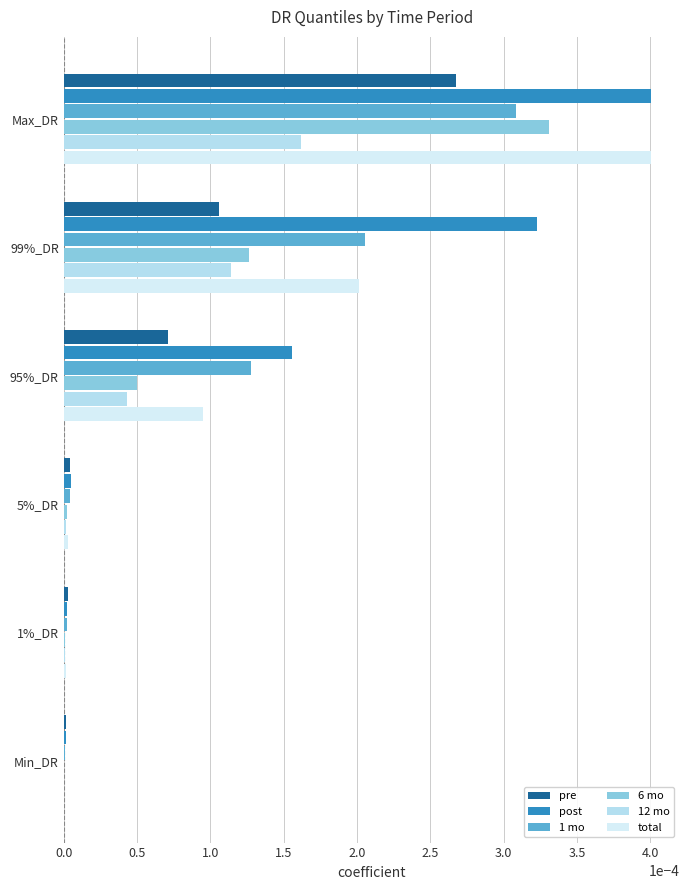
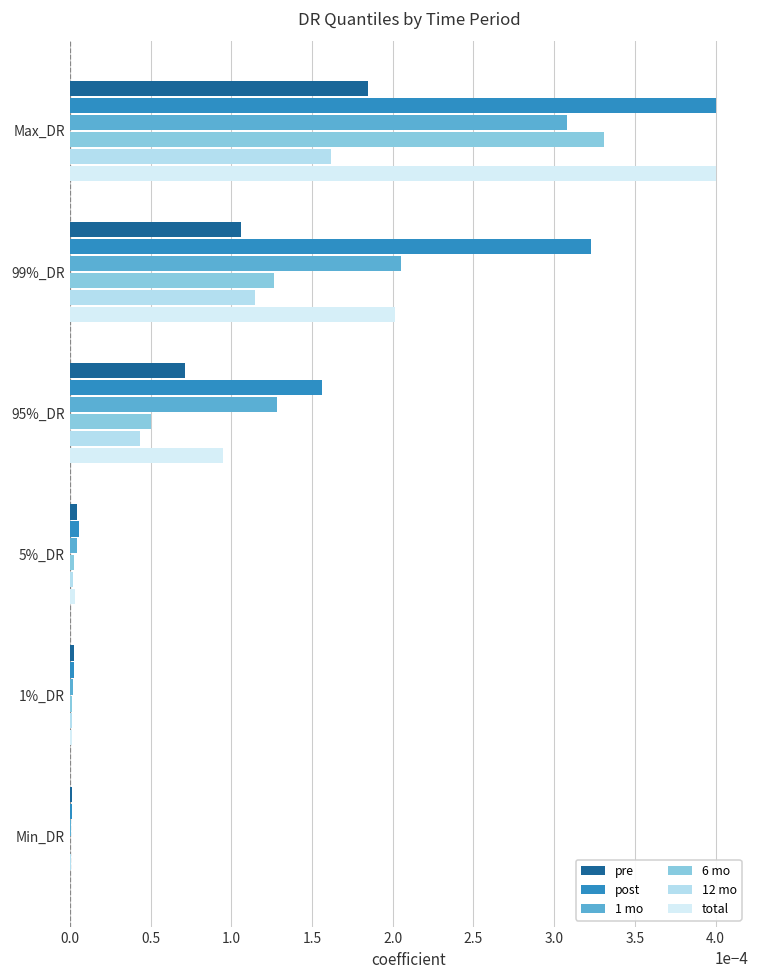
  {
    "pre": {
-     "Max_DR": 0.000267,
+     "Max_DR": 0.000185,
      "99%_DR": 0.000106,
      "95%_DR": 0.000071,
      "5%_DR": 0.000004,
      "1%_DR": 0.000003
    }
  }
